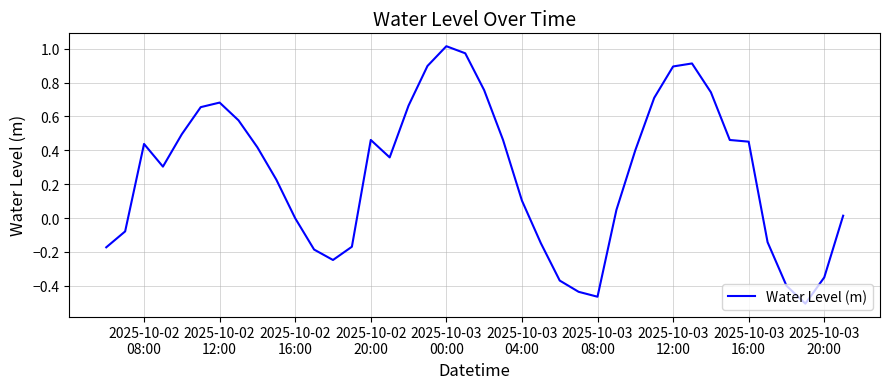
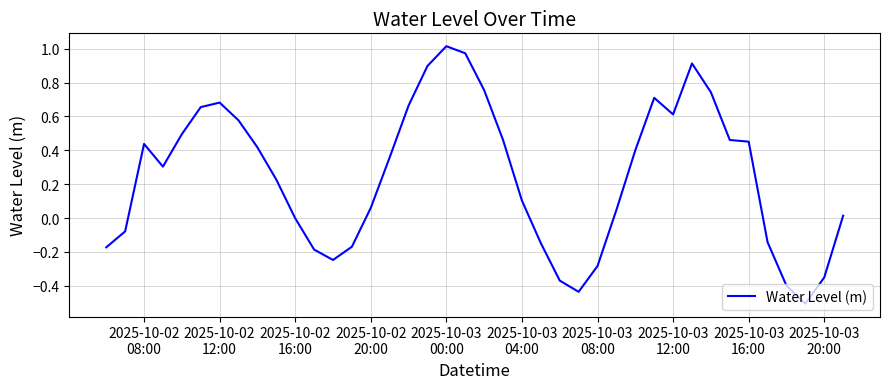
  {
    "2025-10-02 08:00": 0.44,
    "2025-10-02 12:00": 0.68,
    "2025-10-02 16:00": 0.00,
-   "2025-10-02 20:00": 0.46,
+   "2025-10-02 20:00": 0.06,
    "2025-10-03 00:00": 1.01,
    "2025-10-03 04:00": 0.10,
-   "2025-10-03 08:00": -0.46,
-   "2025-10-03 12:00": 0.89,
+   "2025-10-03 08:00": -0.28,
+   "2025-10-03 12:00": 0.61,
    "2025-10-03 16:00": 0.45,
    "2025-10-03 20:00": -0.35
  }
